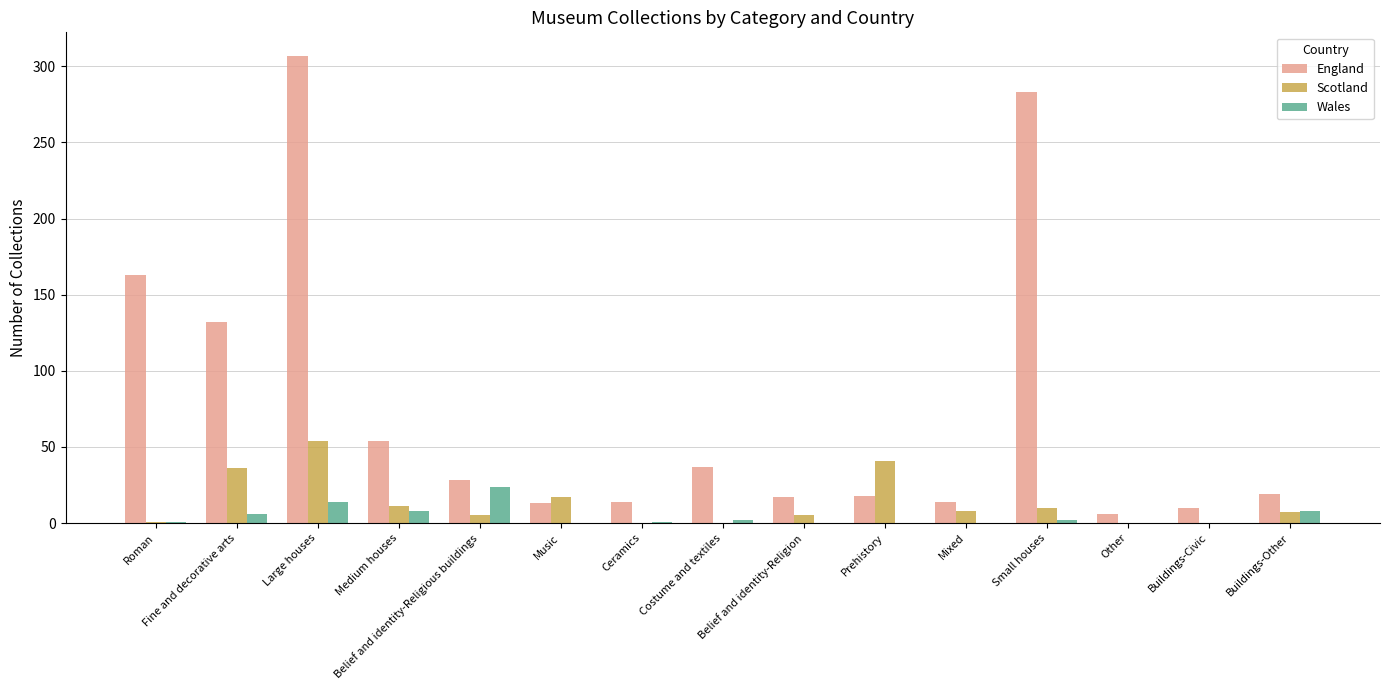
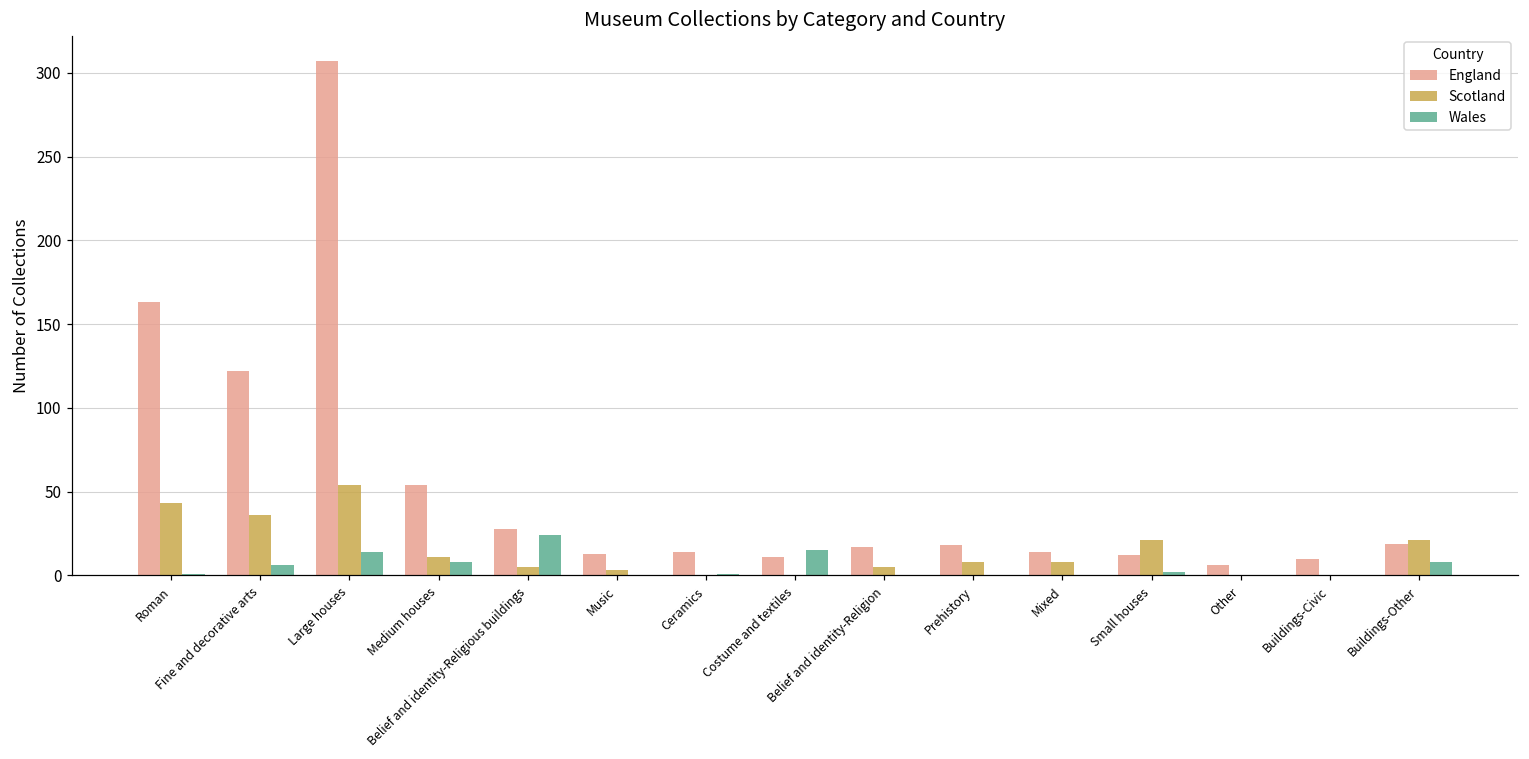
  {
    "England": {
      "Roman": 163,
-     "Fine and decorative arts": 132,
+     "Fine and decorative arts": 122,
      "Large houses": 307,
      "Medium houses": 54,
      "Belief and identity-Religious buildings": 28,
      "Music": 13,
      "Ceramics": 14,
-     "Costume and textiles": 37,
+     "Costume and textiles": 11,
      "Belief and identity-Religion": 17,
      "Prehistory": 18,
      "Mixed": 14,
-     "Small houses": 283,
+     "Small houses": 12,
      "Other": 6,
      "Buildings-Civic": 10,
      "Buildings-Other": 19
    },
    "Scotland": {
-     "Roman": 1,
+     "Roman": 43,
      "Fine and decorative arts": 36,
      "Large houses": 54,
      "Medium houses": 11,
      "Belief and identity-Religious buildings": 5,
-     "Music": 17,
+     "Music": 3,
      "Ceramics": 0,
      "Costume and textiles": 0,
      "Belief and identity-Religion": 5,
-     "Prehistory": 41,
+     "Prehistory": 8,
      "Mixed": 8,
-     "Small houses": 10,
+     "Small houses": 21,
      "Other": 0,
      "Buildings-Civic": 0,
-     "Buildings-Other": 7
+     "Buildings-Other": 21
    },
    "Wales": {
      "Fine and decorative arts": 6,
      "Large houses": 14,
      "Medium houses": 8,
      "Belief and identity-Religious buildings": 24,
      "Music": 0,
-     "Costume and textiles": 2,
+     "Costume and textiles": 15,
      "Belief and identity-Religion": 0,
      "Prehistory": 0,
      "Mixed": 0,
      "Small houses": 2,
      "Other": 0,
      "Buildings-Civic": 0,
      "Buildings-Other": 8
    }
  }
